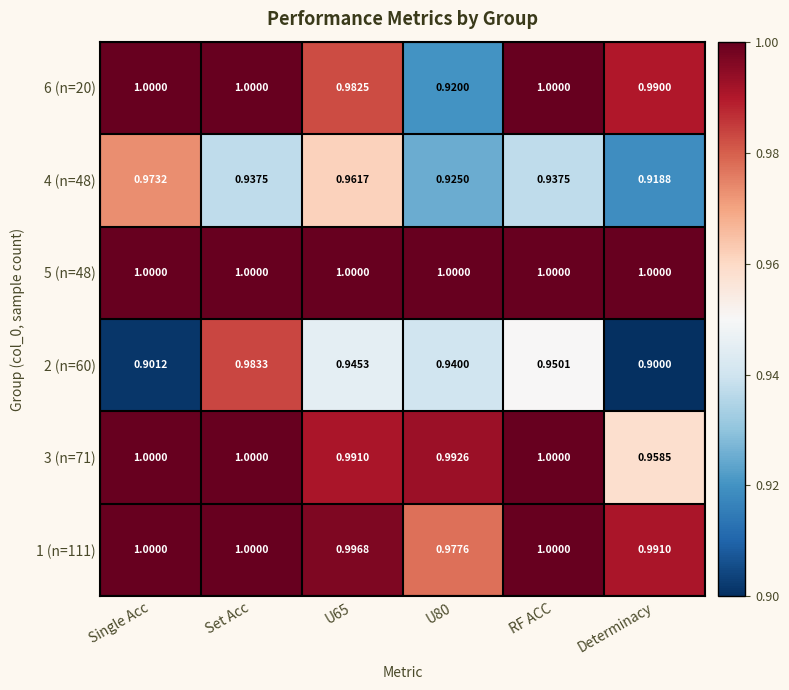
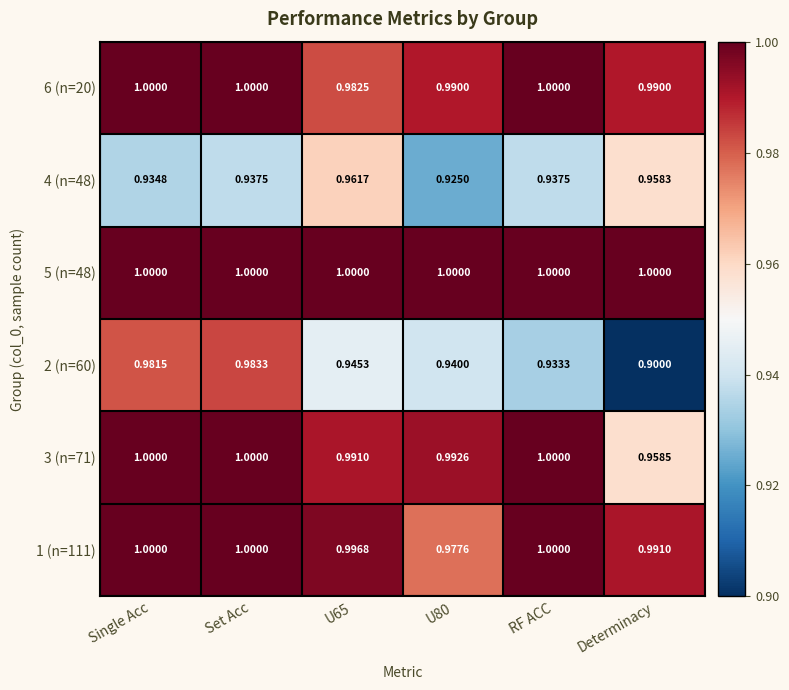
  {
    "6 (n=20)": {
      "Single Acc": 1.0000,
      "Set Acc": 1.0000,
      "U65": 0.9825,
-     "U80": 0.9200,
+     "U80": 0.9900,
      "RF ACC": 1.0000,
      "Determinacy": 0.9900
    },
    "4 (n=48)": {
-     "Single Acc": 0.9732,
+     "Single Acc": 0.9348,
      "Set Acc": 0.9375,
      "U65": 0.9617,
      "U80": 0.9250,
      "RF ACC": 0.9375,
-     "Determinacy": 0.9188
+     "Determinacy": 0.9583
    },
    "5 (n=48)": {
      "Single Acc": 1.0000,
      "Set Acc": 1.0000,
      "U65": 1.0000,
      "U80": 1.0000,
      "RF ACC": 1.0000,
      "Determinacy": 1.0000
    },
    "2 (n=60)": {
-     "Single Acc": 0.9012,
+     "Single Acc": 0.9815,
      "Set Acc": 0.9833,
      "U65": 0.9453,
      "U80": 0.9400,
-     "RF ACC": 0.9501,
+     "RF ACC": 0.9333,
      "Determinacy": 0.9000
    },
    "3 (n=71)": {
      "Single Acc": 1.0000,
      "Set Acc": 1.0000,
      "U65": 0.9910,
      "U80": 0.9926,
      "RF ACC": 1.0000,
      "Determinacy": 0.9585
    },
    "1 (n=111)": {
      "Single Acc": 1.0000,
      "Set Acc": 1.0000,
      "U65": 0.9968,
      "U80": 0.9776,
      "RF ACC": 1.0000,
      "Determinacy": 0.9910
    }
  }
